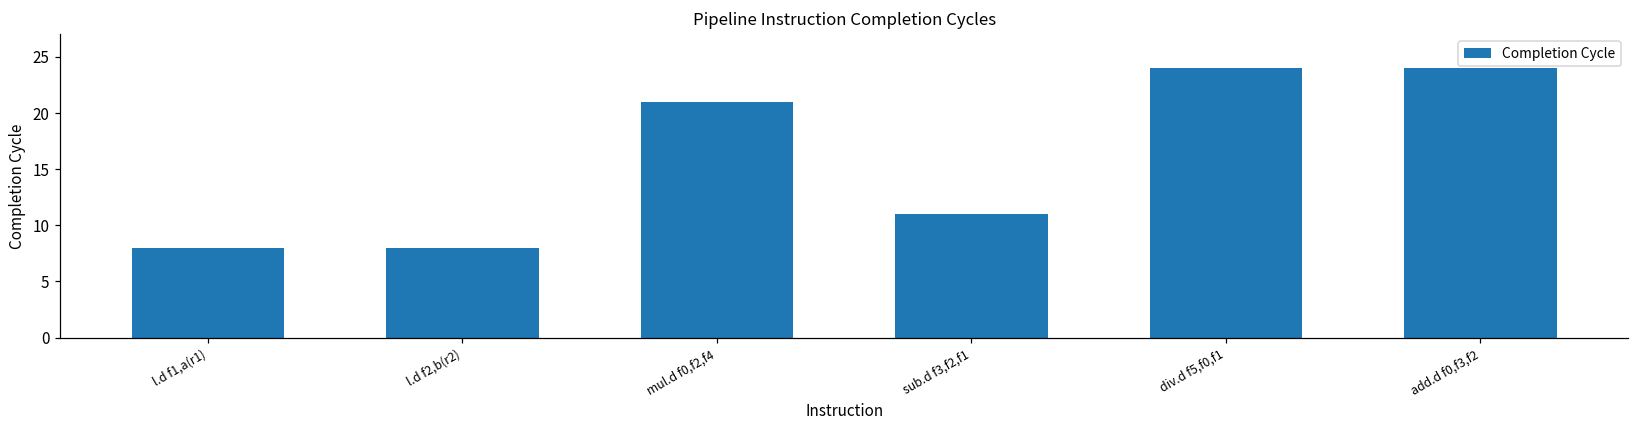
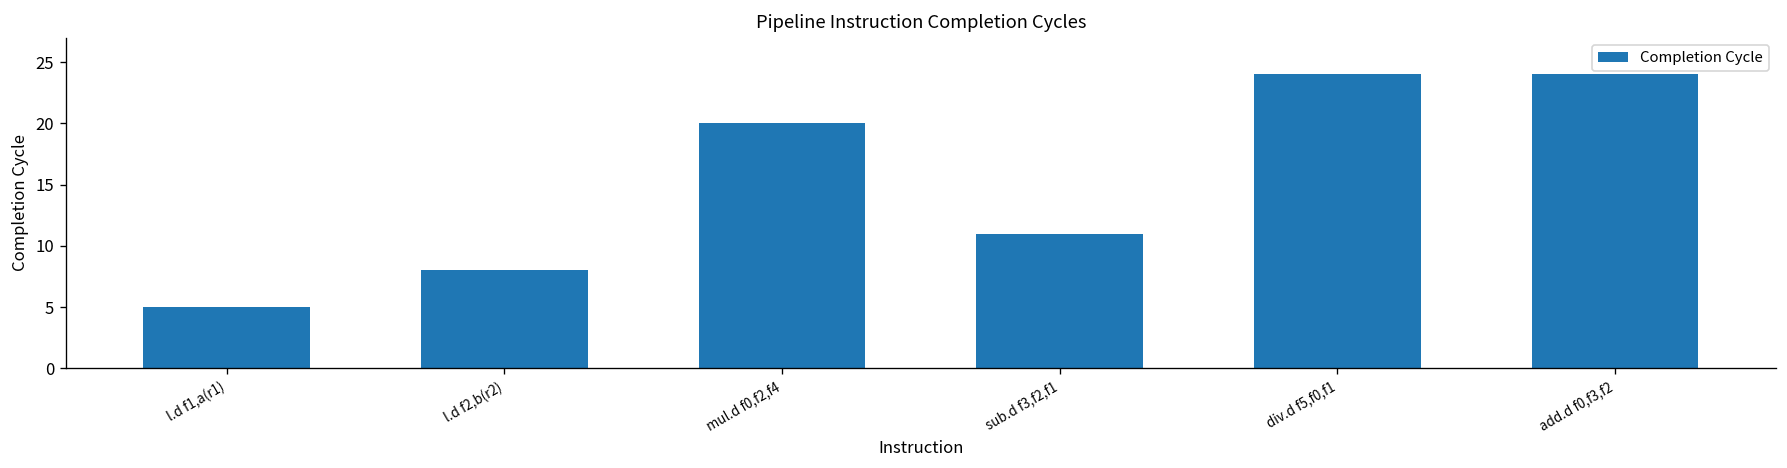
  {
-   "l.d f1,a(r1)": 8,
+   "l.d f1,a(r1)": 5,
    "l.d f2,b(r2)": 8,
-   "mul.d f0,f2,f4": 21,
+   "mul.d f0,f2,f4": 20,
    "sub.d f3,f2,f1": 11,
    "div.d f5,f0,f1": 24,
    "add.d f0,f3,f2": 24
  }
